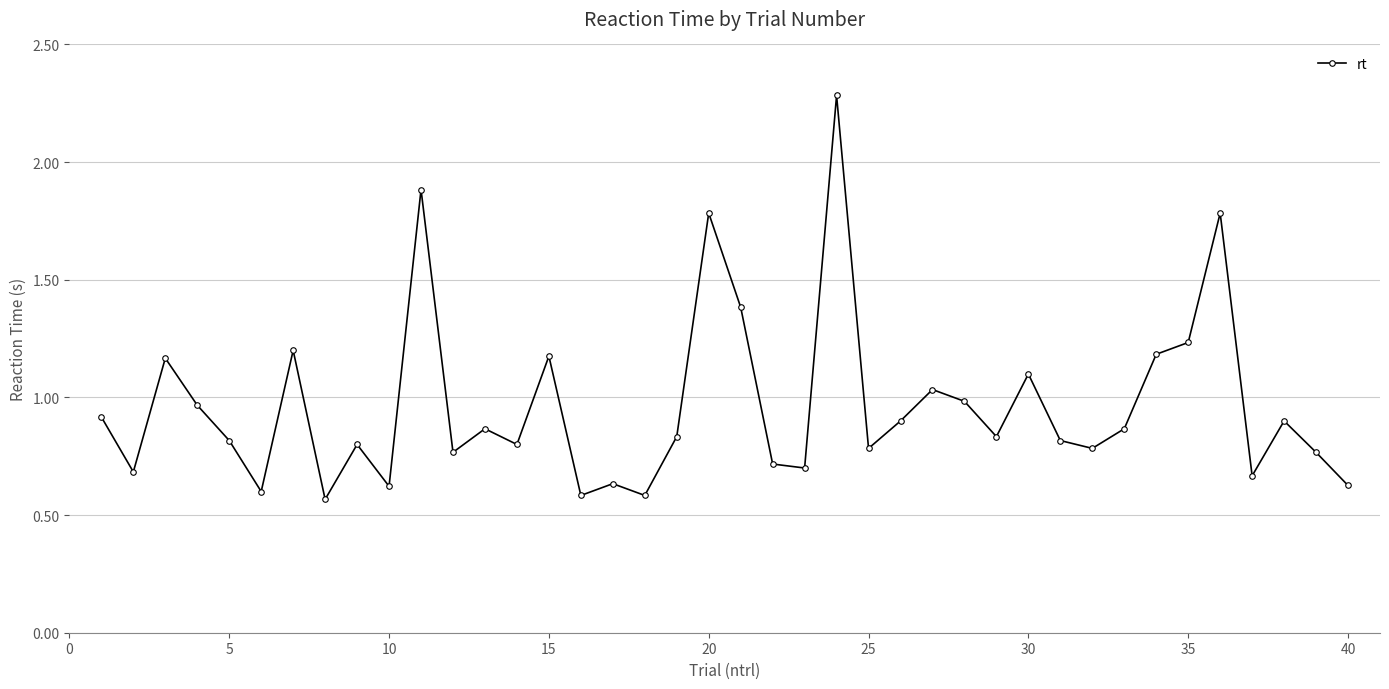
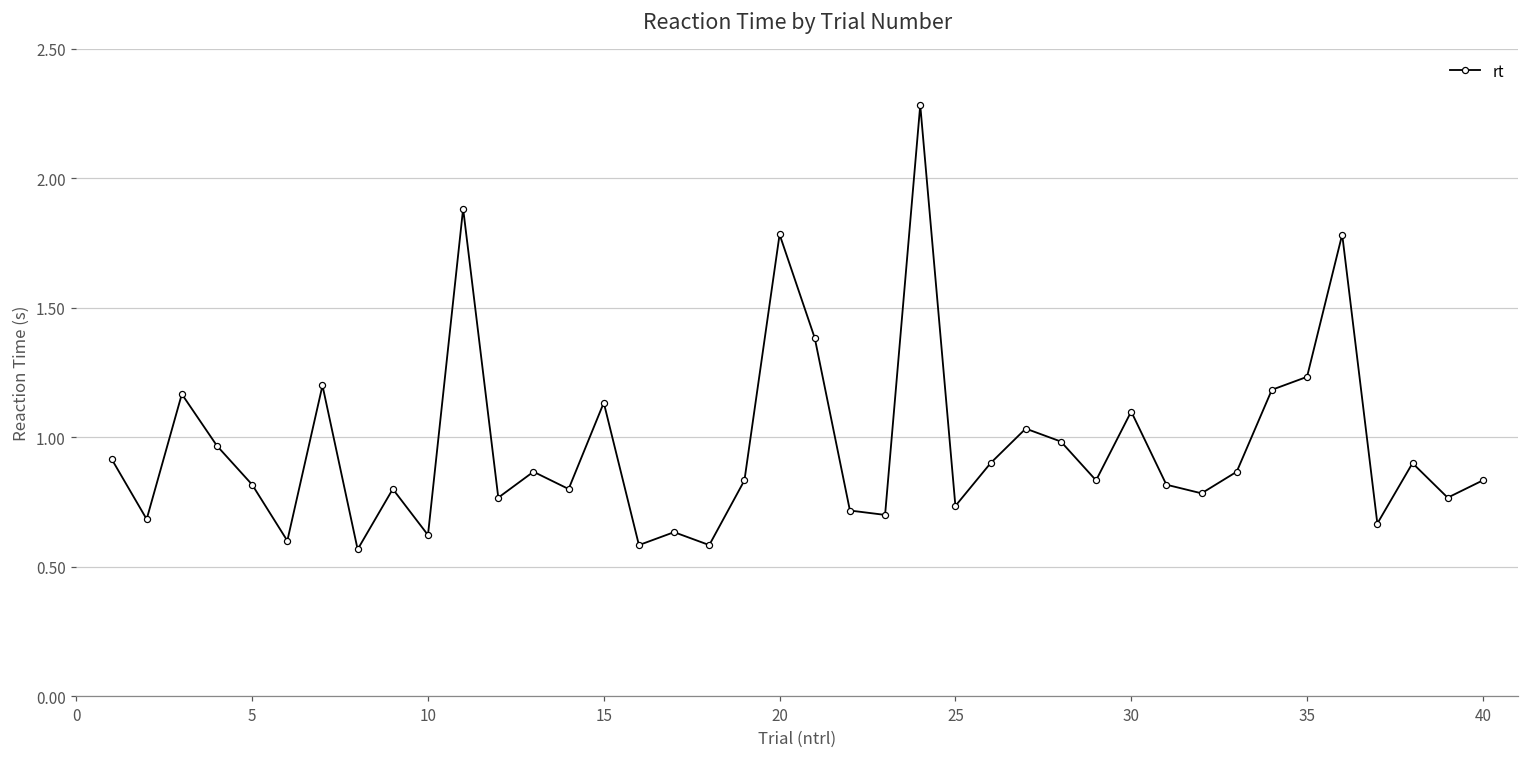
  {
    "5": 0.82,
    "10": 0.62,
-   "15": 1.18,
+   "15": 1.13,
    "20": 1.78,
-   "25": 0.78,
+   "25": 0.73,
    "30": 1.10,
    "35": 1.23,
-   "40": 0.63
+   "40": 0.83
  }
